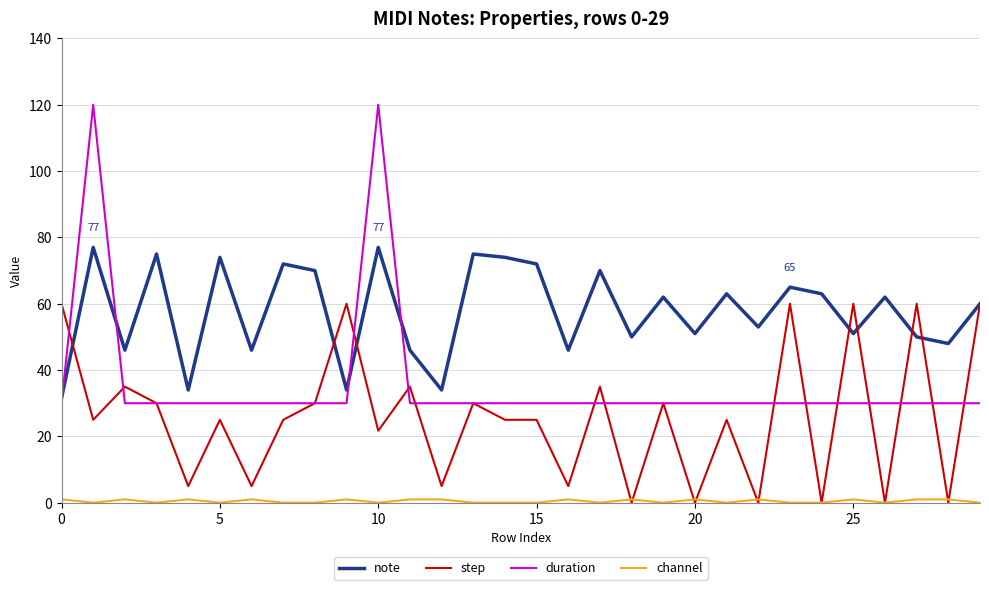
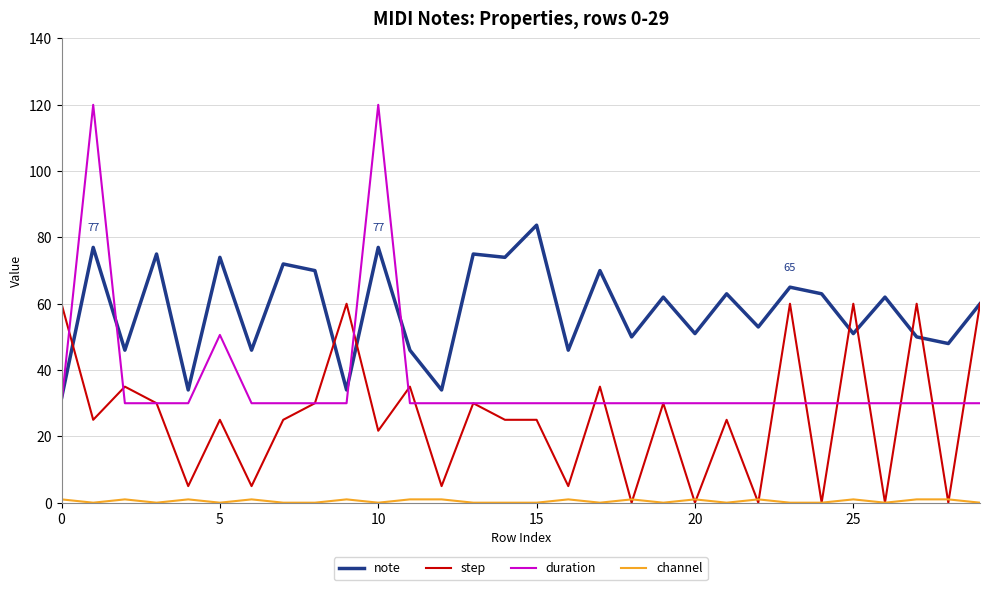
  {
    "note": {
      "0": 32,
      "5": 74,
-     "15": 72,
+     "15": 84,
      "20": 51,
      "25": 51
    },
    "step": {
      "0": 60,
      "5": 25,
      "10": 22,
      "15": 25,
      "20": 0,
      "25": 60
    },
    "duration": {
      "0": 30,
-     "5": 30,
+     "5": 51,
      "10": 120,
      "15": 30,
      "20": 30,
      "25": 30
    },
    "channel": {
      "0": 1,
      "5": 0,
      "10": 0,
      "15": 0,
      "20": 1,
      "25": 1
    }
  }
